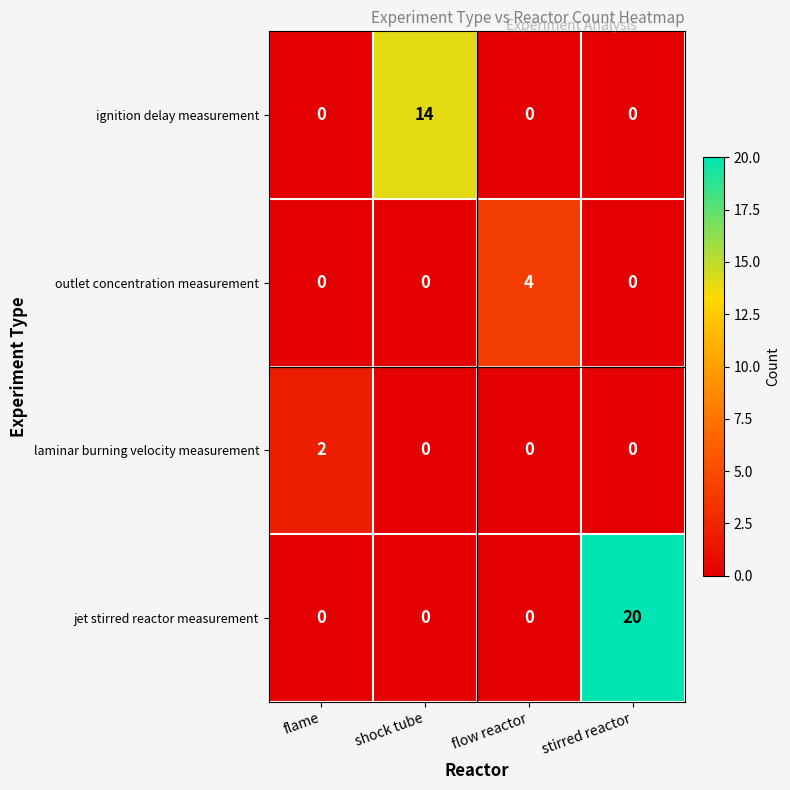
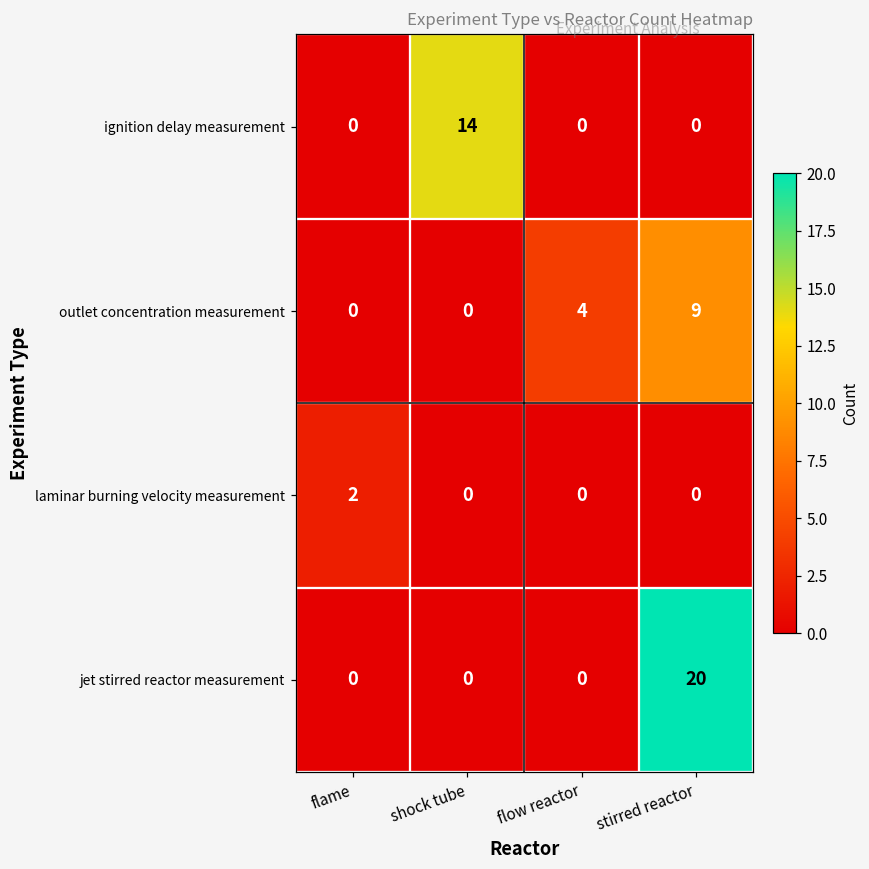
  {
    "ignition delay measurement": {
      "flame": 0,
      "shock tube": 14,
      "flow reactor": 0,
      "stirred reactor": 0
    },
    "outlet concentration measurement": {
      "flame": 0,
      "shock tube": 0,
      "flow reactor": 4,
-     "stirred reactor": 0
+     "stirred reactor": 9
    },
    "laminar burning velocity measurement": {
      "flame": 2,
      "shock tube": 0,
      "flow reactor": 0,
      "stirred reactor": 0
    },
    "jet stirred reactor measurement": {
      "flame": 0,
      "shock tube": 0,
      "flow reactor": 0,
      "stirred reactor": 20
    }
  }
